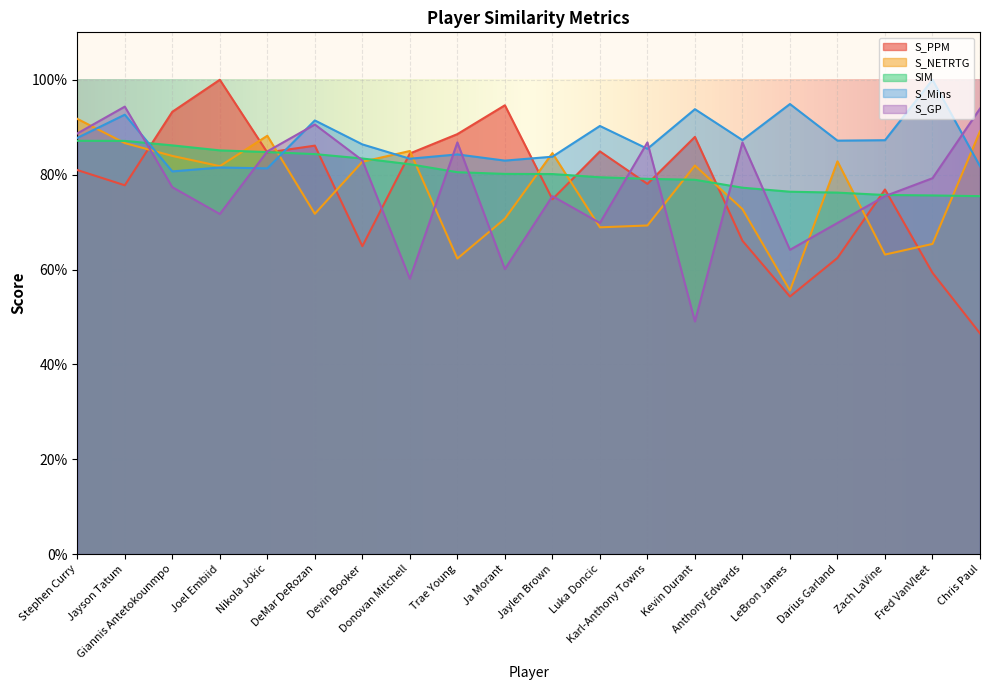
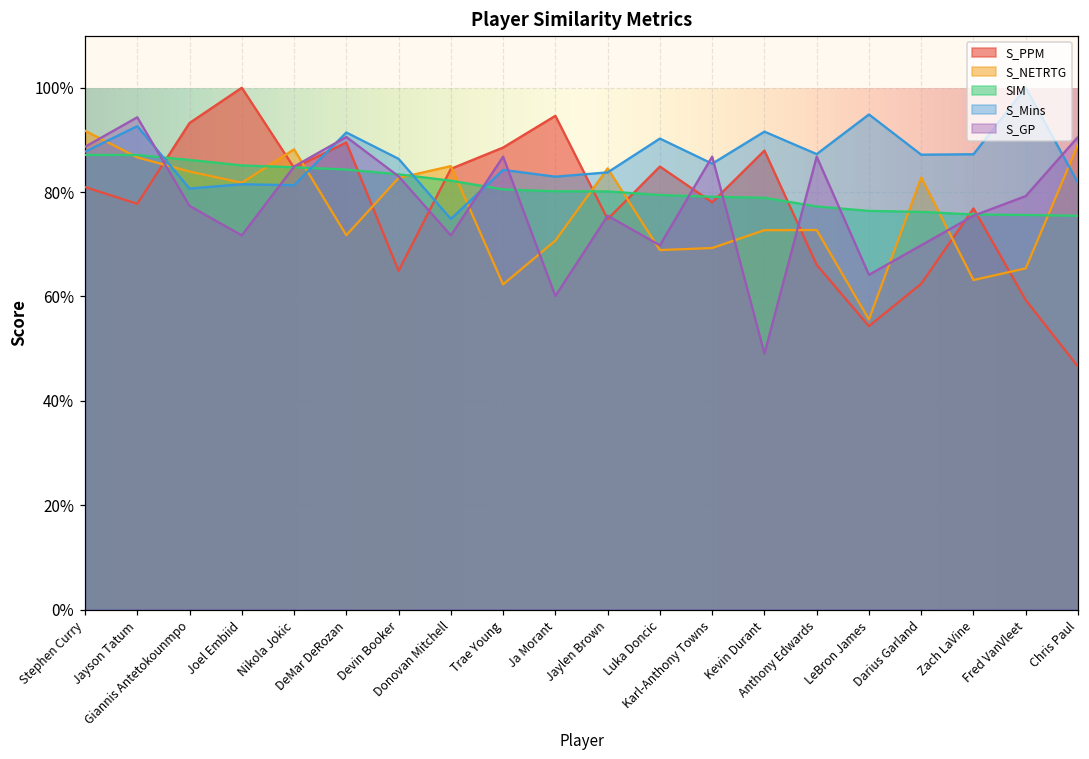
  {
    "S_PPM": {
      "Stephen Curry": "81%",
      "Jayson Tatum": "78%",
      "Giannis Antetokounmpo": "93%",
      "Joel Embiid": "100%",
-     "DeMar DeRozan": "86%",
+     "DeMar DeRozan": "89%",
      "Devin Booker": "65%",
      "Trae Young": "89%",
      "Ja Morant": "95%",
      "Jaylen Brown": "75%",
      "Luka Doncic": "85%",
      "Karl-Anthony Towns": "78%",
      "Kevin Durant": "88%",
      "Anthony Edwards": "66%",
      "LeBron James": "54%",
      "Darius Garland": "62%",
      "Zach LaVine": "77%",
      "Fred VanVleet": "59%",
      "Chris Paul": "47%"
    },
    "S_NETRTG": {
      "Stephen Curry": "92%",
      "Giannis Antetokounmpo": "84%",
      "Nikola Jokic": "88%",
      "DeMar DeRozan": "72%",
      "Trae Young": "62%",
      "Ja Morant": "71%",
      "Jaylen Brown": "85%",
      "Luka Doncic": "69%",
      "Karl-Anthony Towns": "69%",
-     "Kevin Durant": "82%",
+     "Kevin Durant": "73%",
      "Anthony Edwards": "73%",
      "LeBron James": "56%",
      "Darius Garland": "83%",
      "Zach LaVine": "63%",
      "Fred VanVleet": "65%",
      "Chris Paul": "89%"
    },
    "SIM": {
      "Stephen Curry": "87%",
      "Giannis Antetokounmpo": "86%",
      "Joel Embiid": "85%",
      "DeMar DeRozan": "84%",
      "Donovan Mitchell": "82%",
      "Trae Young": "81%",
      "Ja Morant": "80%",
      "Jaylen Brown": "80%",
      "Luka Doncic": "79%",
      "Karl-Anthony Towns": "79%",
      "Kevin Durant": "79%",
      "Anthony Edwards": "77%",
      "LeBron James": "76%",
      "Darius Garland": "76%",
      "Fred VanVleet": "76%",
      "Chris Paul": "75%"
    },
    "S_Mins": {
      "Stephen Curry": "88%",
      "Jayson Tatum": "93%",
      "Giannis Antetokounmpo": "81%",
      "Nikola Jokic": "81%",
      "DeMar DeRozan": "91%",
      "Devin Booker": "86%",
-     "Donovan Mitchell": "83%",
+     "Donovan Mitchell": "75%",
      "Trae Young": "84%",
      "Ja Morant": "83%",
      "Jaylen Brown": "84%",
      "Luka Doncic": "90%",
      "Karl-Anthony Towns": "85%",
-     "Kevin Durant": "94%",
+     "Kevin Durant": "92%",
      "LeBron James": "95%",
      "Darius Garland": "87%",
      "Zach LaVine": "87%",
      "Chris Paul": "82%"
    },
    "S_GP": {
      "Stephen Curry": "89%",
      "Jayson Tatum": "94%",
      "Giannis Antetokounmpo": "77%",
      "Joel Embiid": "72%",
      "DeMar DeRozan": "91%",
-     "Donovan Mitchell": "58%",
+     "Donovan Mitchell": "72%",
      "Trae Young": "87%",
      "Ja Morant": "60%",
      "Jaylen Brown": "75%",
      "Luka Doncic": "70%",
      "Karl-Anthony Towns": "87%",
      "Kevin Durant": "49%",
      "LeBron James": "64%",
      "Darius Garland": "70%",
      "Fred VanVleet": "79%",
-     "Chris Paul": "94%"
+     "Chris Paul": "91%"
    }
  }
